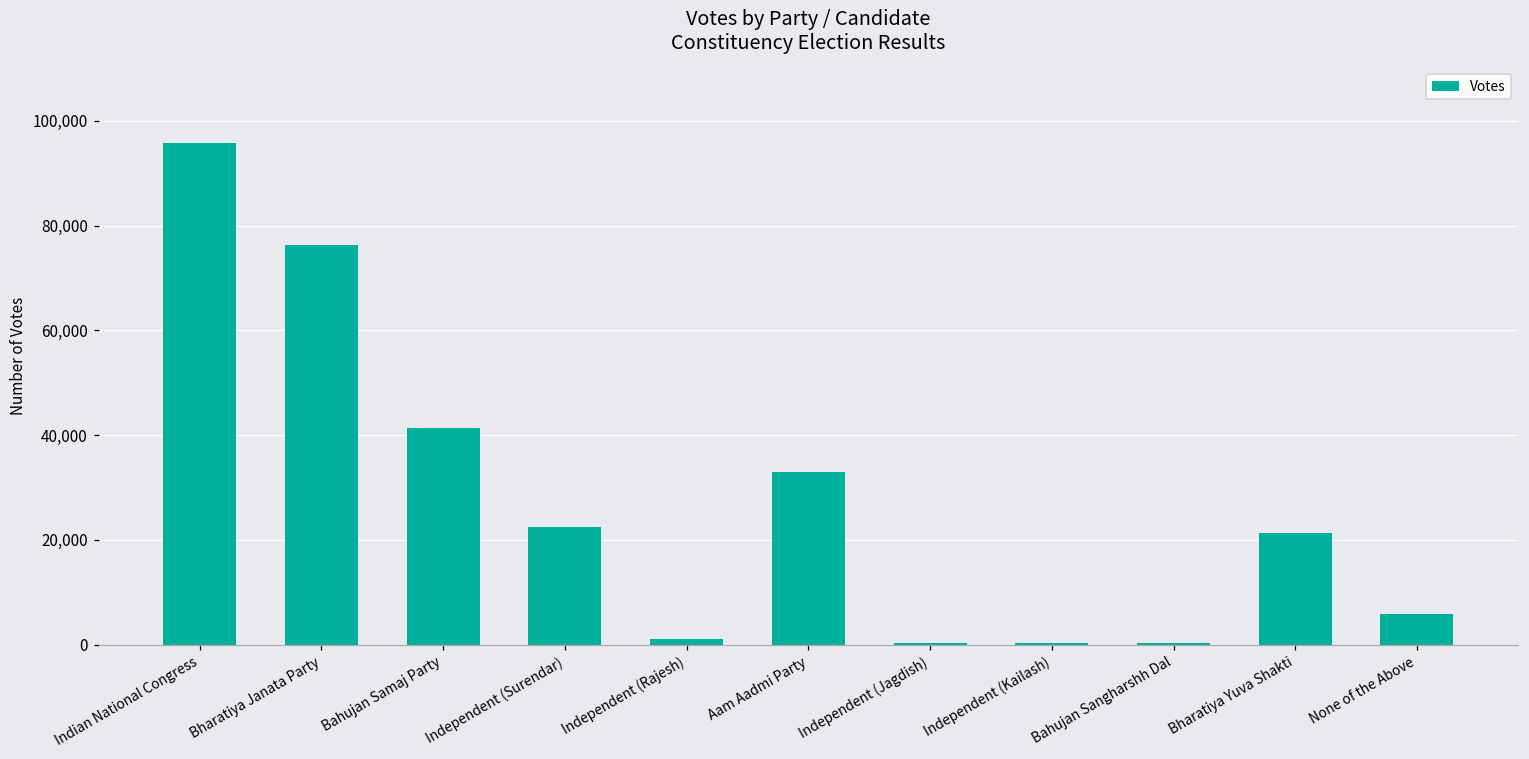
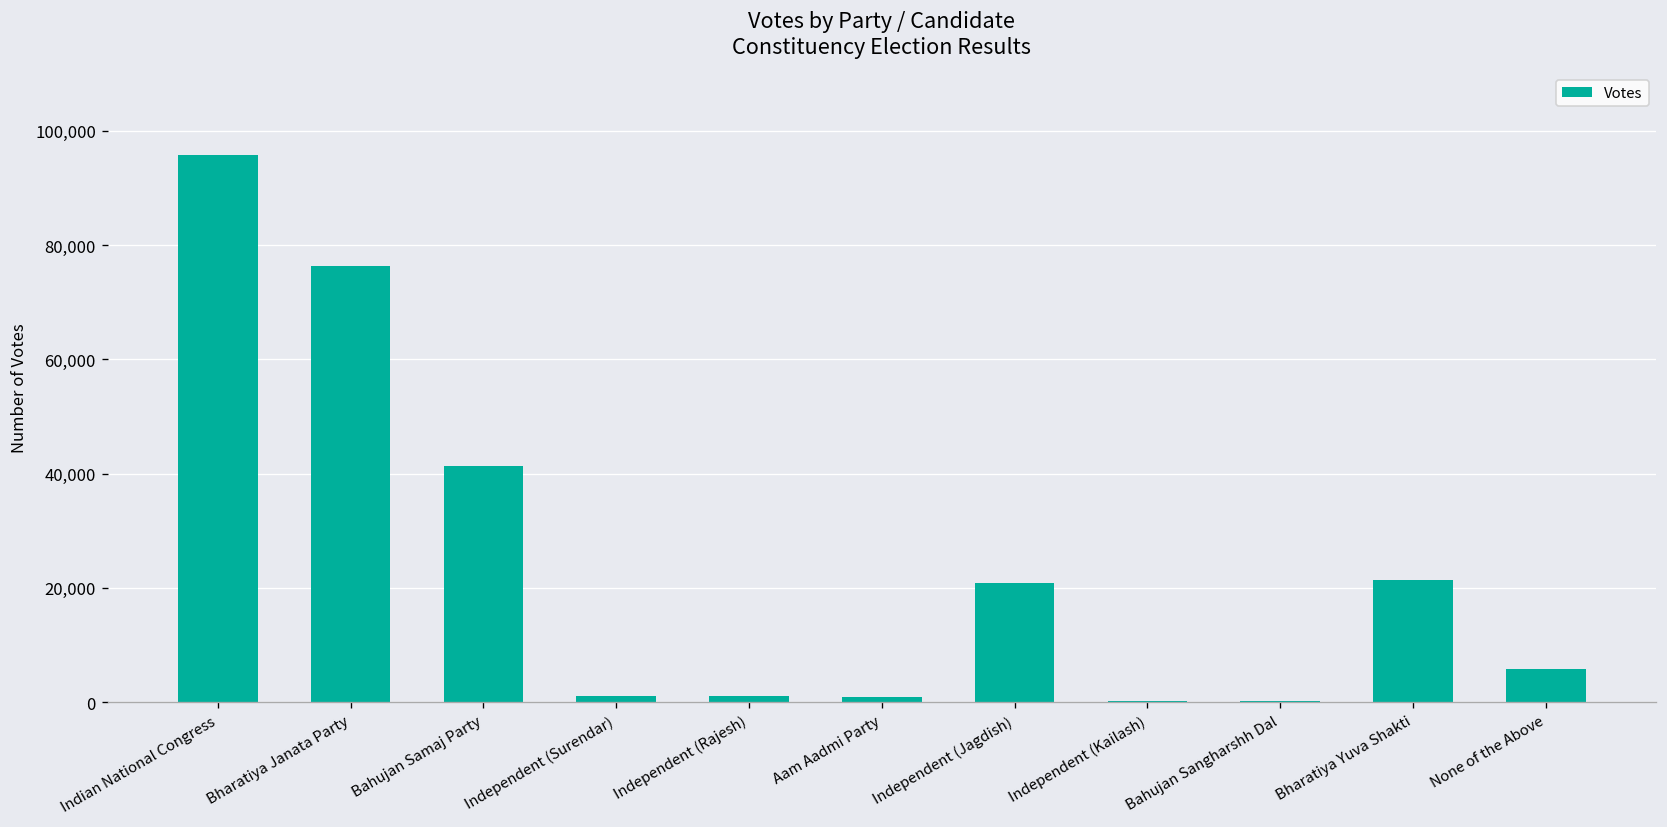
  {
    "Indian National Congress": "96,000",
    "Bharatiya Janata Party": "76,000",
    "Bahujan Samaj Party": "41,000",
-   "Independent (Surendar)": "23,000",
+   "Independent (Surendar)": "1,000",
    "Independent (Rajesh)": "1,000",
-   "Aam Aadmi Party": "33,000",
-   "Independent (Jagdish)": "0",
+   "Aam Aadmi Party": "1,000",
+   "Independent (Jagdish)": "21,000",
    "Bharatiya Yuva Shakti": "21,000",
    "None of the Above": "6,000"
  }
